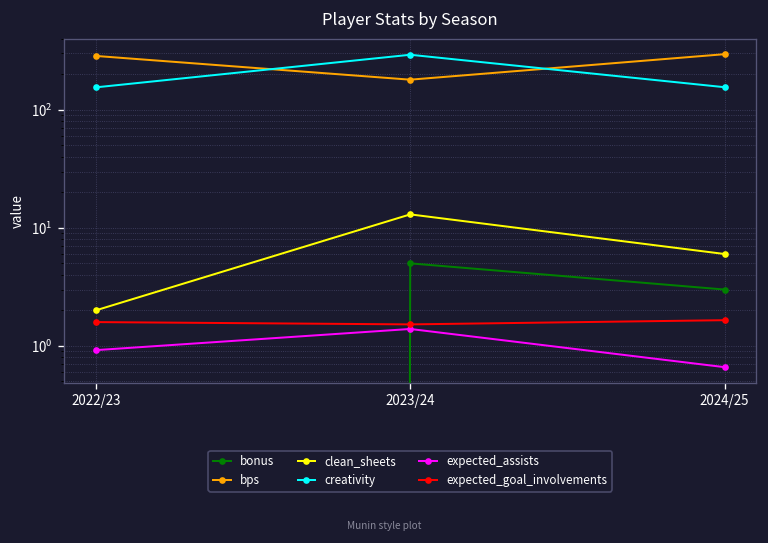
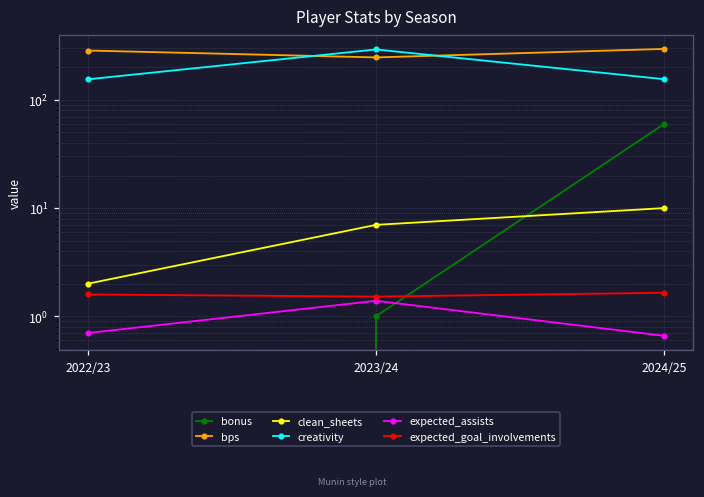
  {
    "bonus": {
-     "2023/24": 5,
-     "2024/25": 3
+     "2023/24": 1,
+     "2024/25": 60
    },
    "bps": {
      "2022/23": 290,
-     "2023/24": 180,
+     "2023/24": 250,
      "2024/25": 300
    },
    "clean_sheets": {
      "2022/23": 2,
-     "2023/24": 13,
-     "2024/25": 6
+     "2023/24": 7,
+     "2024/25": 10
    },
    "creativity": {
      "2022/23": 160,
      "2023/24": 290,
      "2024/25": 160
    },
    "expected_assists": {
-     "2022/23": 0.9,
+     "2022/23": 0.7,
      "2023/24": 1.4,
      "2024/25": 0.7
    },
    "expected_goal_involvements": {
      "2022/23": 1.6,
      "2023/24": 1.5,
      "2024/25": 1.7
    }
  }
